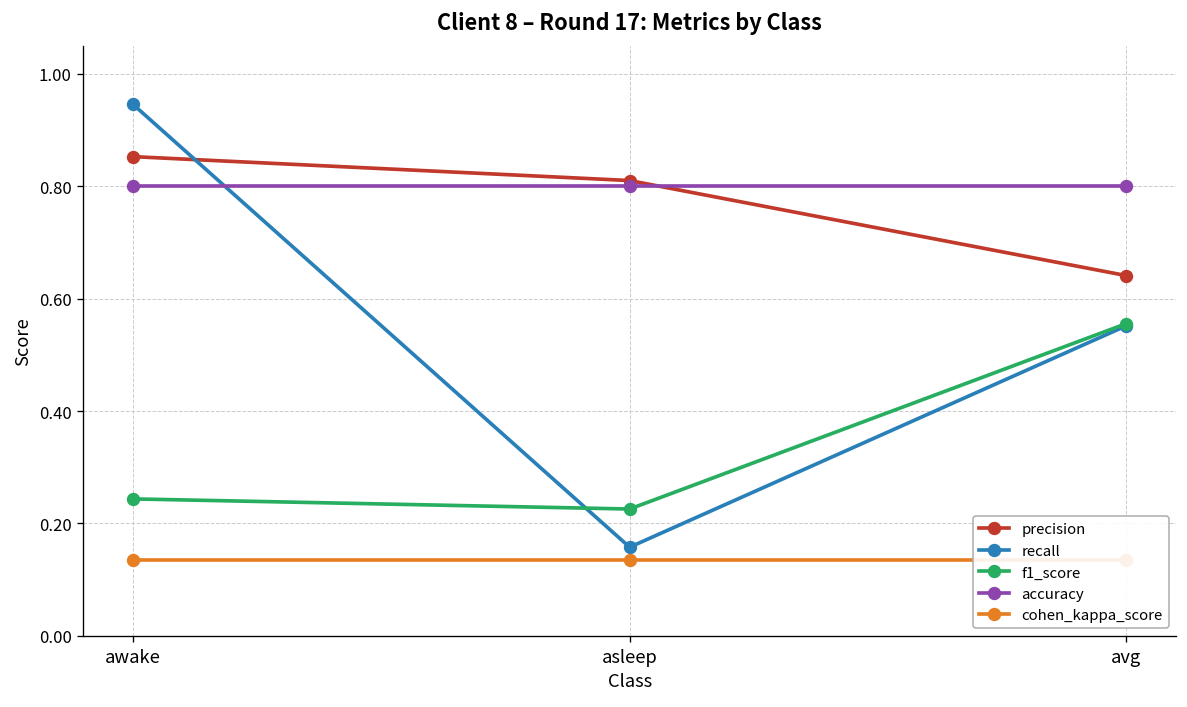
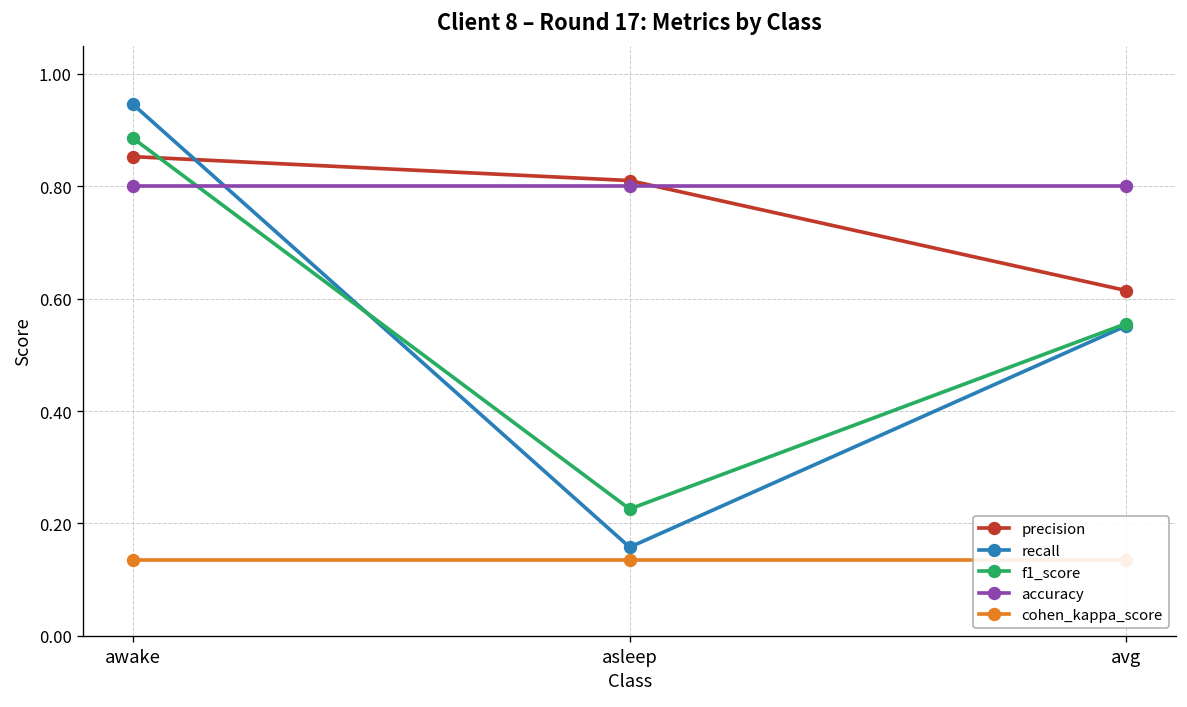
  {
    "precision": {
      "awake": 0.85,
      "asleep": 0.81,
-     "avg": 0.64
+     "avg": 0.61
    },
    "recall": {
      "awake": 0.95,
      "asleep": 0.16
    },
    "f1_score": {
-     "awake": 0.24,
+     "awake": 0.89,
      "asleep": 0.23
    },
    "accuracy": {
      "awake": 0.80,
      "asleep": 0.80,
      "avg": 0.80
    },
    "cohen_kappa_score": {
      "awake": 0.13,
      "asleep": 0.13
    }
  }
